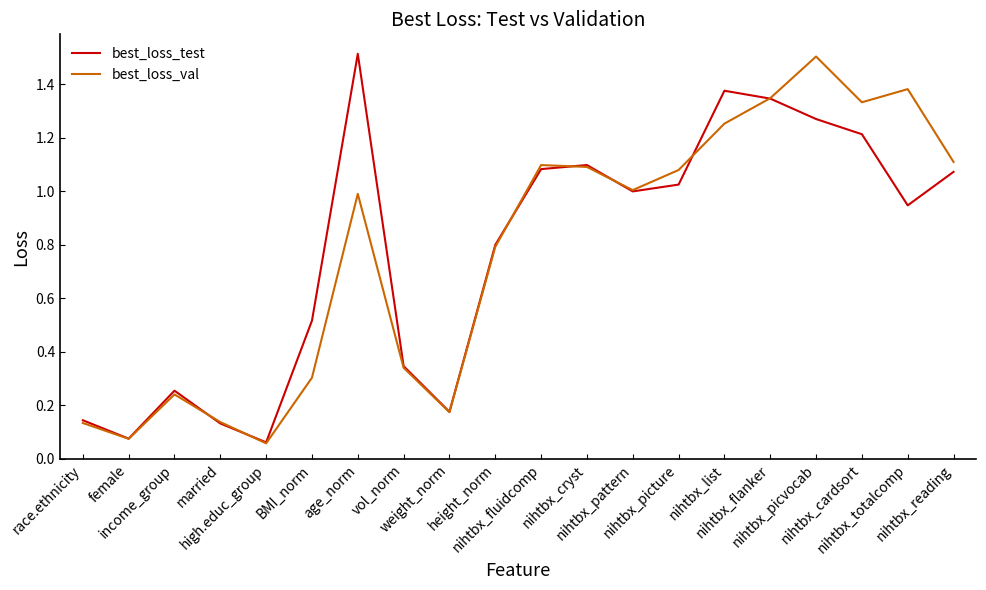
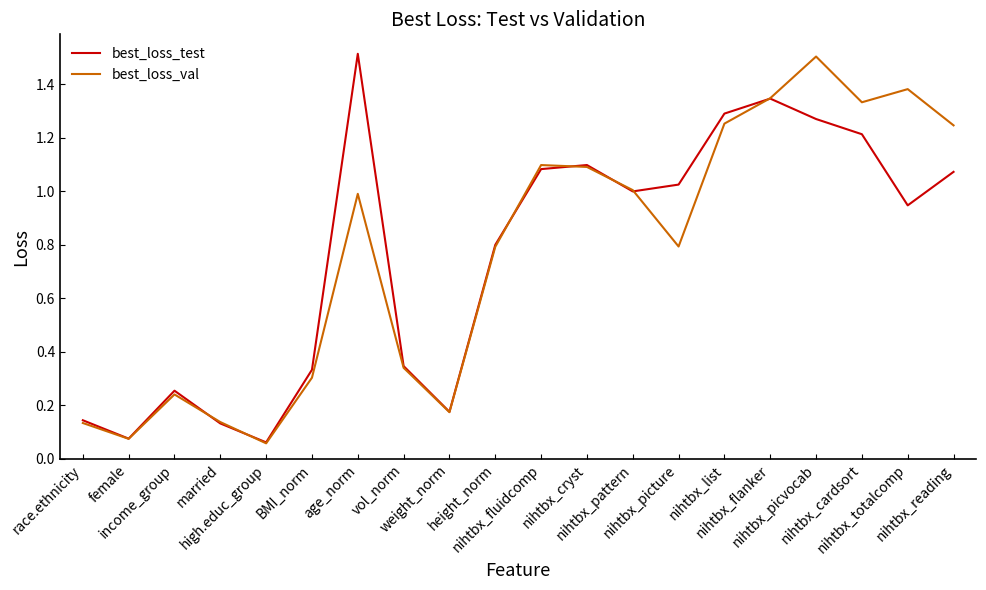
  {
    "best_loss_test": {
      "race.ethnicity": 0.14,
      "income_group": 0.26,
-     "BMI_norm": 0.52,
+     "BMI_norm": 0.33,
      "age_norm": 1.51,
      "nihtbx_fluidcomp": 1.08,
      "nihtbx_picture": 1.03,
-     "nihtbx_list": 1.38,
+     "nihtbx_list": 1.29,
      "nihtbx_picvocab": 1.27,
      "nihtbx_cardsort": 1.21,
      "nihtbx_totalcomp": 0.95,
      "nihtbx_reading": 1.07
    },
    "best_loss_val": {
      "race.ethnicity": 0.13,
      "income_group": 0.24,
      "BMI_norm": 0.30,
      "age_norm": 0.99,
      "nihtbx_fluidcomp": 1.10,
-     "nihtbx_picture": 1.08,
+     "nihtbx_picture": 0.79,
      "nihtbx_list": 1.25,
      "nihtbx_picvocab": 1.50,
      "nihtbx_cardsort": 1.33,
      "nihtbx_totalcomp": 1.38,
-     "nihtbx_reading": 1.11
+     "nihtbx_reading": 1.25
    }
  }
